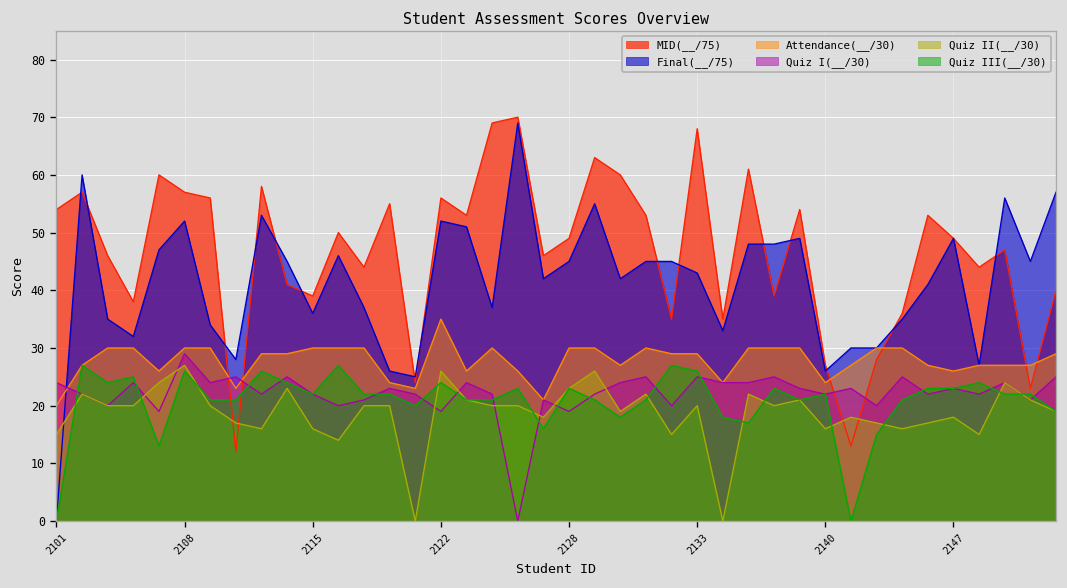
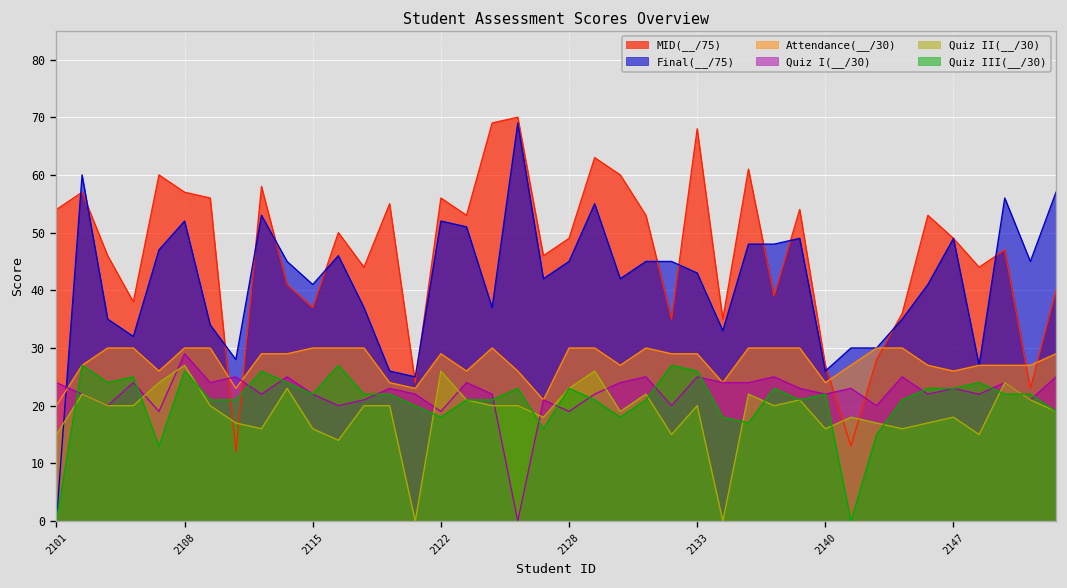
  {
    "MID(__/75)": {
      "2101": 54,
      "2108": 57,
-     "2115": 39,
+     "2115": 37,
      "2122": 56,
      "2128": 49,
      "2133": 68,
      "2140": 27
    },
    "Final(__/75)": {
      "2108": 52,
-     "2115": 36,
+     "2115": 41,
      "2122": 52,
      "2128": 45,
      "2133": 43,
      "2140": 26
    },
    "Attendance(__/30)": {
      "2101": 20,
      "2108": 30,
      "2115": 30,
-     "2122": 35,
+     "2122": 29,
      "2128": 30,
      "2133": 29,
      "2140": 24,
      "2147": 26
    },
    "Quiz I(__/30)": {
      "2101": 24,
      "2108": 29,
      "2122": 19,
      "2128": 19,
      "2133": 25
    },
    "Quiz II(__/30)": {
      "2101": 15,
      "2108": 27,
      "2115": 16,
      "2122": 26,
      "2133": 20,
      "2140": 16,
      "2147": 18
    },
    "Quiz III(__/30)": {
      "2108": 26,
-     "2122": 24,
+     "2122": 18,
      "2133": 26
    }
  }
